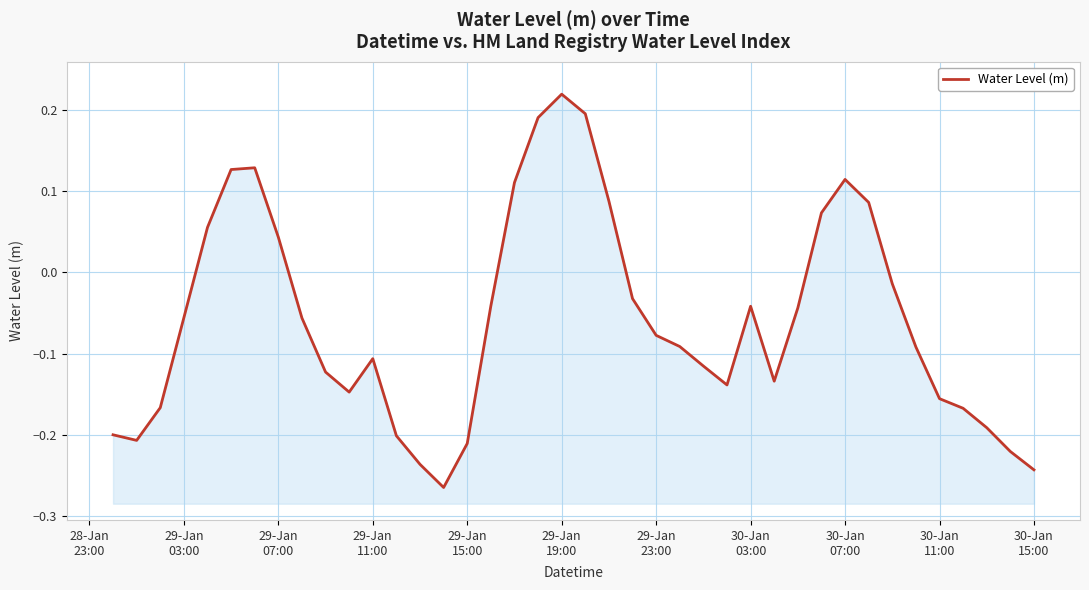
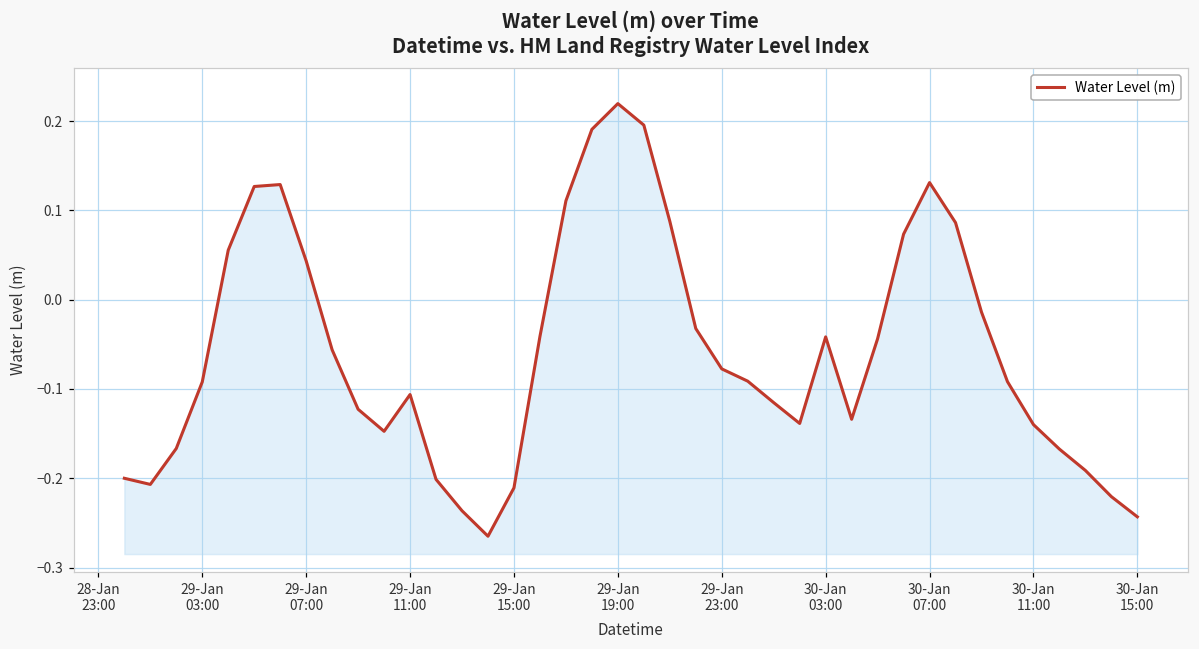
  {
-   "29-Jan 03:00": -0.06,
+   "29-Jan 03:00": -0.09,
    "29-Jan 07:00": 0.04,
    "29-Jan 11:00": -0.11,
    "29-Jan 15:00": -0.21,
    "29-Jan 19:00": 0.22,
    "29-Jan 23:00": -0.08,
    "30-Jan 03:00": -0.04,
-   "30-Jan 07:00": 0.11,
-   "30-Jan 11:00": -0.16,
+   "30-Jan 07:00": 0.13,
+   "30-Jan 11:00": -0.14,
    "30-Jan 15:00": -0.24
  }
